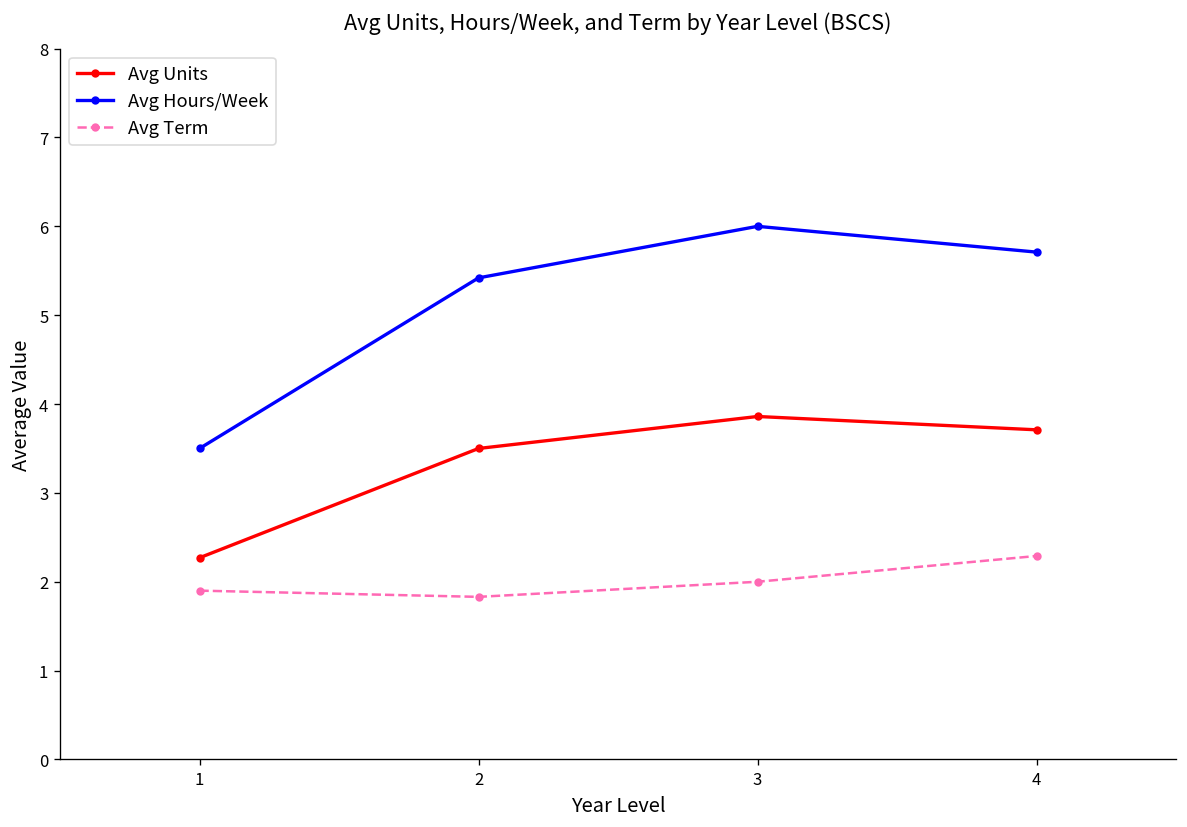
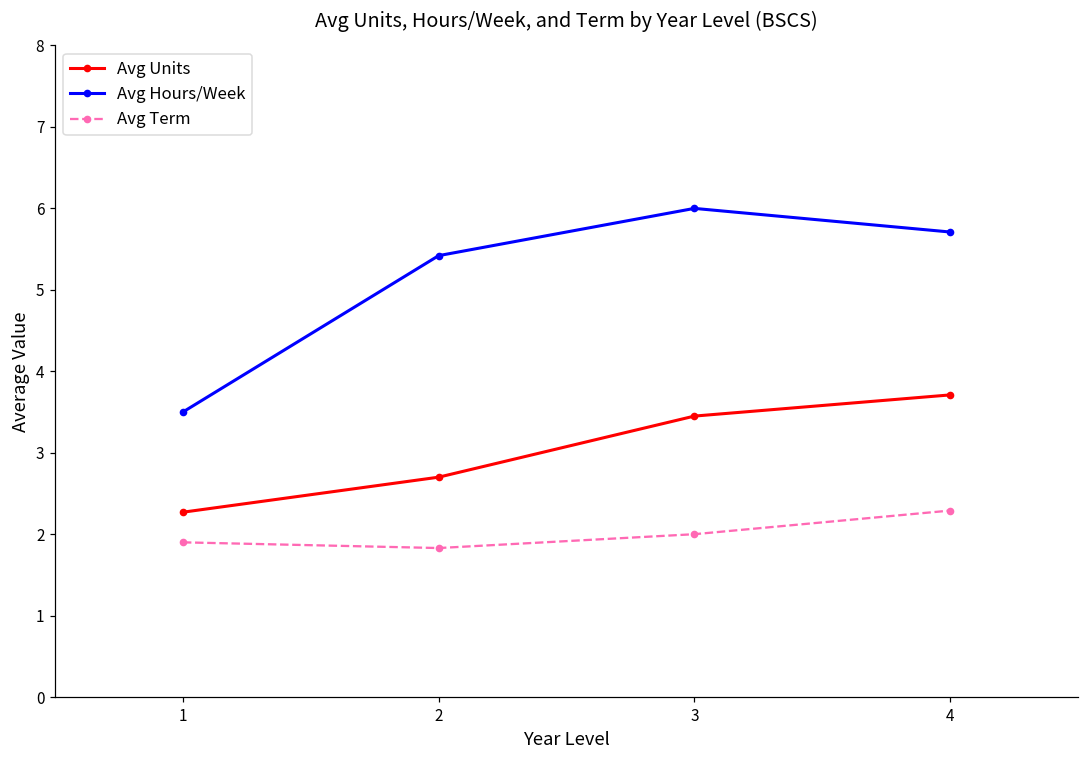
  {
    "Avg Units": {
      "1": 2.3,
-     "2": 3.5,
-     "3": 3.9,
+     "2": 2.7,
+     "3": 3.5,
      "4": 3.7
    },
    "Avg Hours/Week": {
      "1": 3.5,
      "2": 5.4,
      "3": 6.0,
      "4": 5.7
    },
    "Avg Term": {
      "1": 1.9,
      "2": 1.8,
      "3": 2.0,
      "4": 2.3
    }
  }
